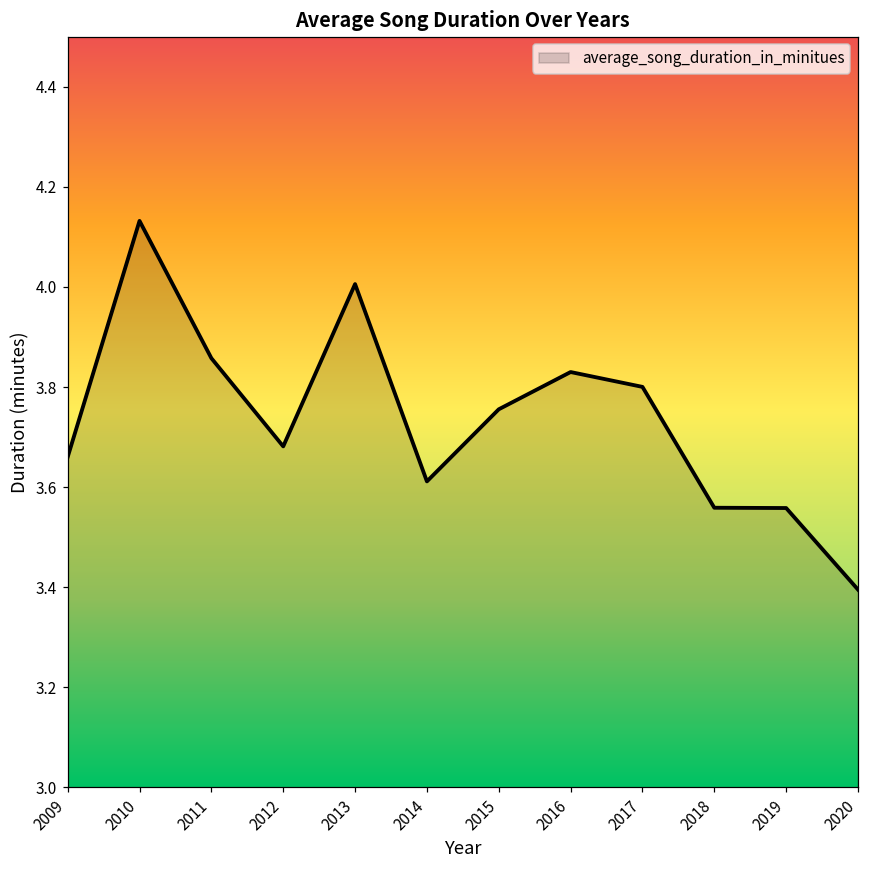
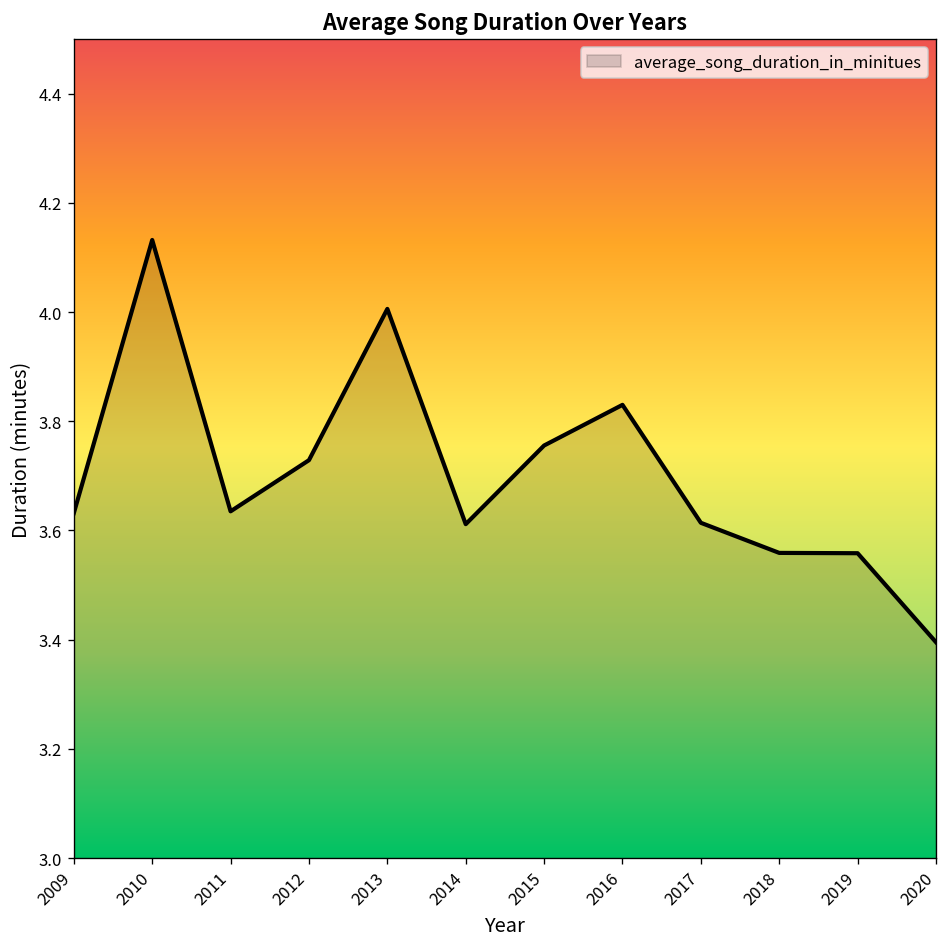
  {
-   "2009": 3.66,
+   "2009": 3.63,
    "2010": 4.13,
-   "2011": 3.86,
-   "2012": 3.68,
+   "2011": 3.64,
+   "2012": 3.73,
    "2013": 4.01,
    "2014": 3.61,
    "2015": 3.76,
    "2016": 3.83,
-   "2017": 3.80,
+   "2017": 3.61,
    "2018": 3.56,
    "2019": 3.56,
    "2020": 3.40
  }
